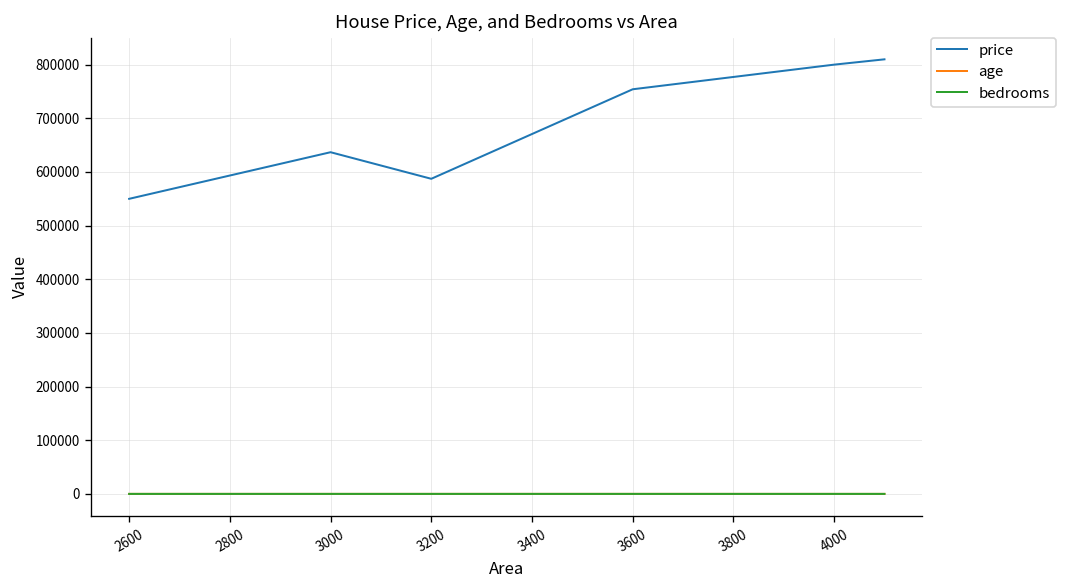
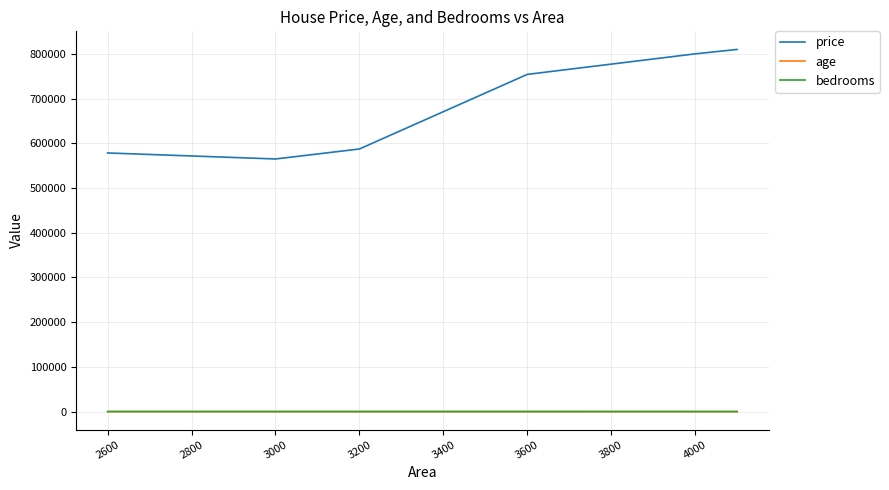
  {
    "price": {
-     "2600": 550000,
-     "3000": 640000,
+     "2600": 580000,
+     "3000": 570000,
      "3200": 590000,
      "3600": 750000,
      "4000": 800000
    },
    "bedrooms": {
      "2600": 0,
      "3000": 0,
      "3200": 0,
      "3600": 0,
      "4000": 0
    }
  }
